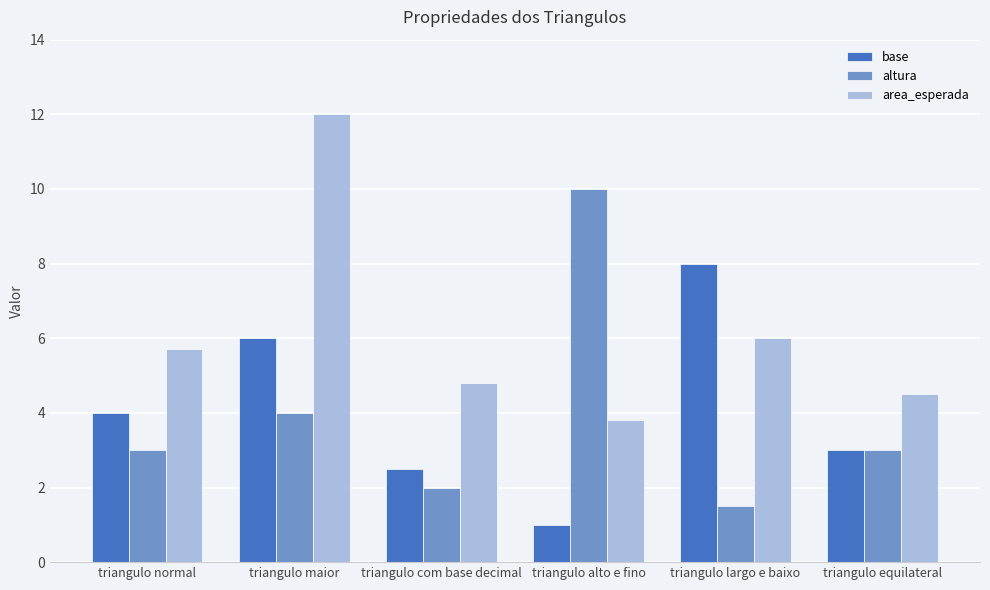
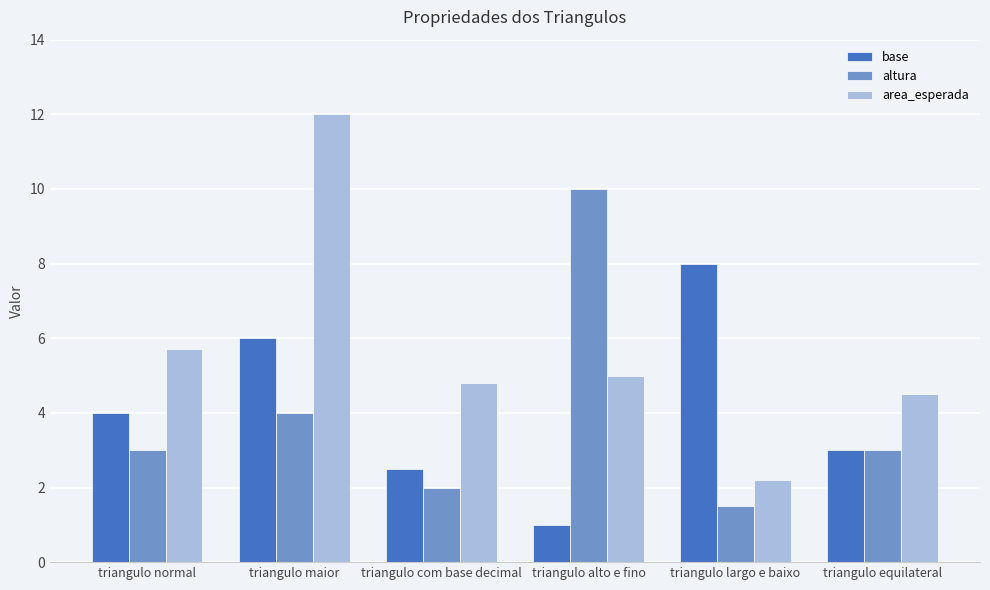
  {
    "area_esperada": {
      "triangulo normal": 5.7,
      "triangulo maior": 12.0,
      "triangulo com base decimal": 4.8,
-     "triangulo alto e fino": 3.8,
-     "triangulo largo e baixo": 6.0,
+     "triangulo alto e fino": 5.0,
+     "triangulo largo e baixo": 2.2,
      "triangulo equilateral": 4.5
    }
  }
